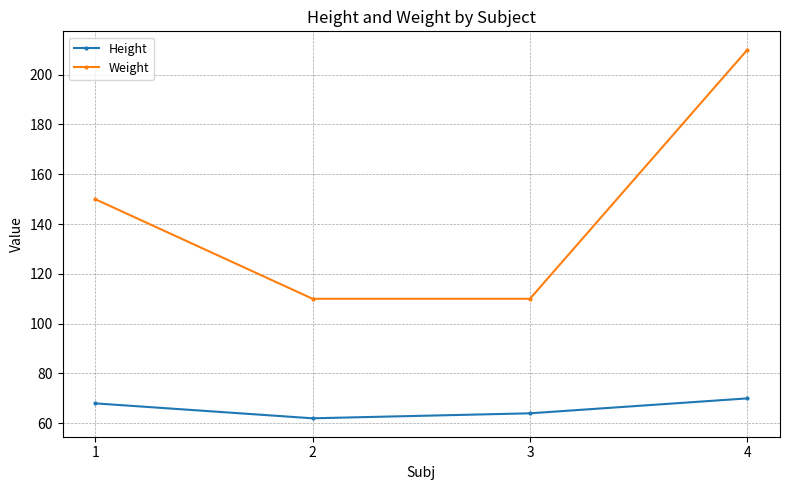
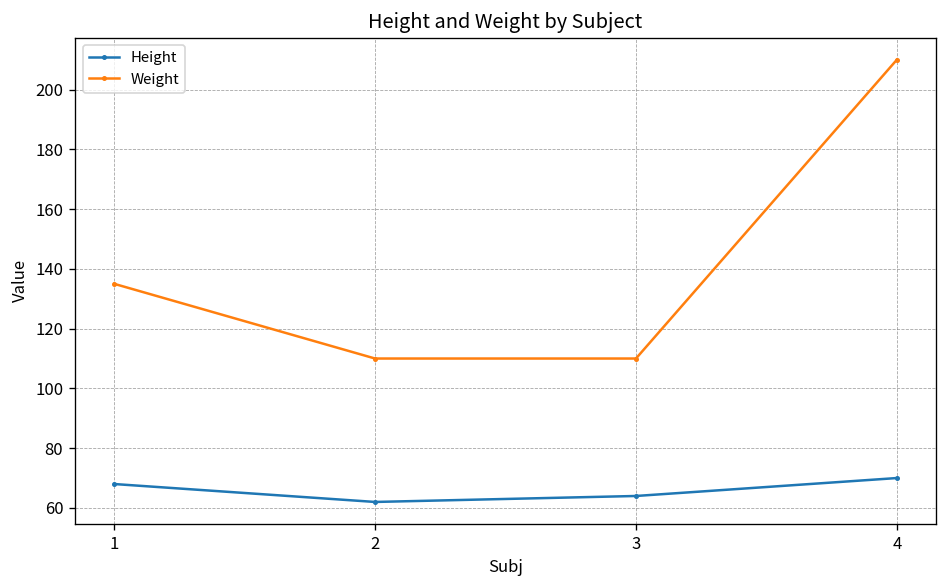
  {
    "Height": {
      "1": 68,
      "2": 62,
      "3": 64,
      "4": 70
    },
    "Weight": {
-     "1": 150,
+     "1": 135,
      "2": 110,
      "3": 110,
      "4": 210
    }
  }
